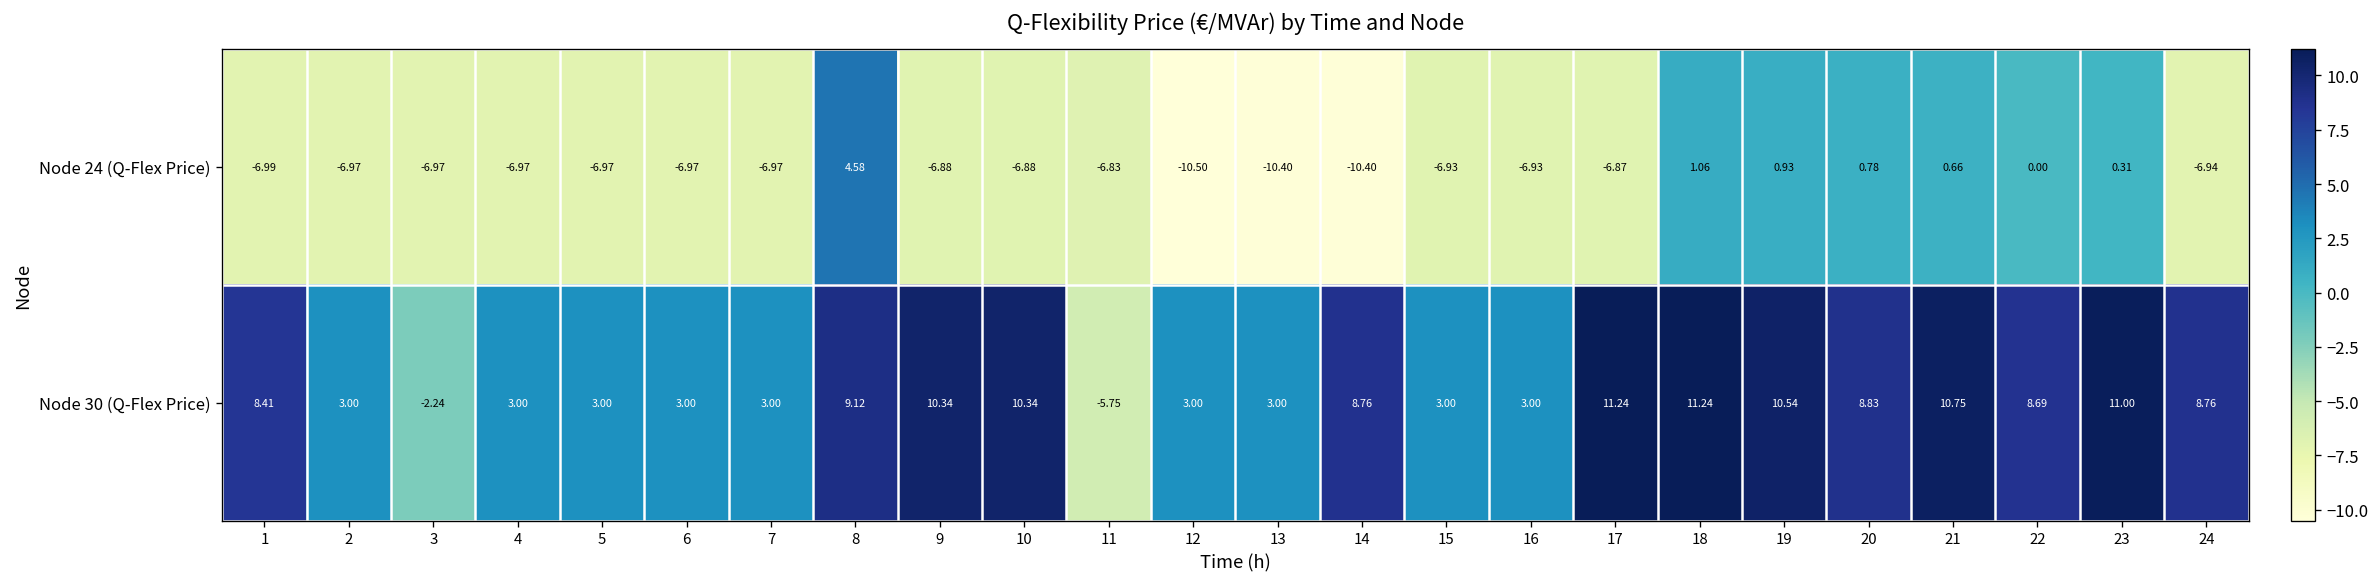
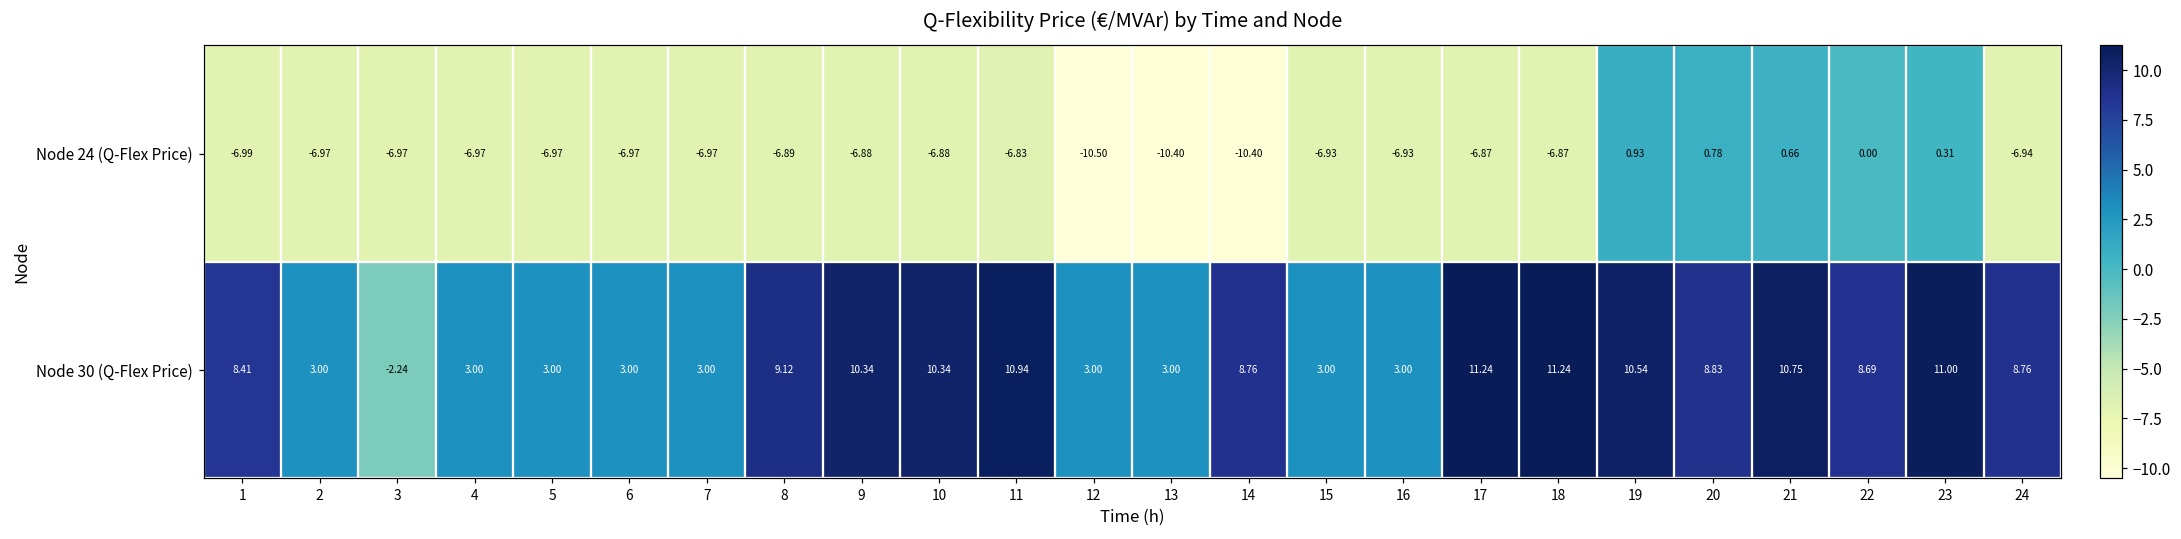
  {
    "Node 24 (Q-Flex Price)": {
      "1": -6.99,
      "2": -6.97,
      "3": -6.97,
      "4": -6.97,
      "5": -6.97,
      "6": -6.97,
      "7": -6.97,
-     "8": 4.58,
+     "8": -6.89,
      "9": -6.88,
      "10": -6.88,
      "11": -6.83,
      "12": -10.50,
      "13": -10.40,
      "14": -10.40,
      "15": -6.93,
      "16": -6.93,
      "17": -6.87,
-     "18": 1.06,
+     "18": -6.87,
      "19": 0.93,
      "20": 0.78,
      "21": 0.66,
      "22": 0.00,
      "23": 0.31,
      "24": -6.94
    },
    "Node 30 (Q-Flex Price)": {
      "1": 8.41,
      "2": 3.00,
      "3": -2.24,
      "4": 3.00,
      "5": 3.00,
      "6": 3.00,
      "7": 3.00,
      "8": 9.12,
      "9": 10.34,
      "10": 10.34,
-     "11": -5.75,
+     "11": 10.94,
      "12": 3.00,
      "13": 3.00,
      "14": 8.76,
      "15": 3.00,
      "16": 3.00,
      "17": 11.24,
      "18": 11.24,
      "19": 10.54,
      "20": 8.83,
      "21": 10.75,
      "22": 8.69,
      "23": 11.00,
      "24": 8.76
    }
  }
